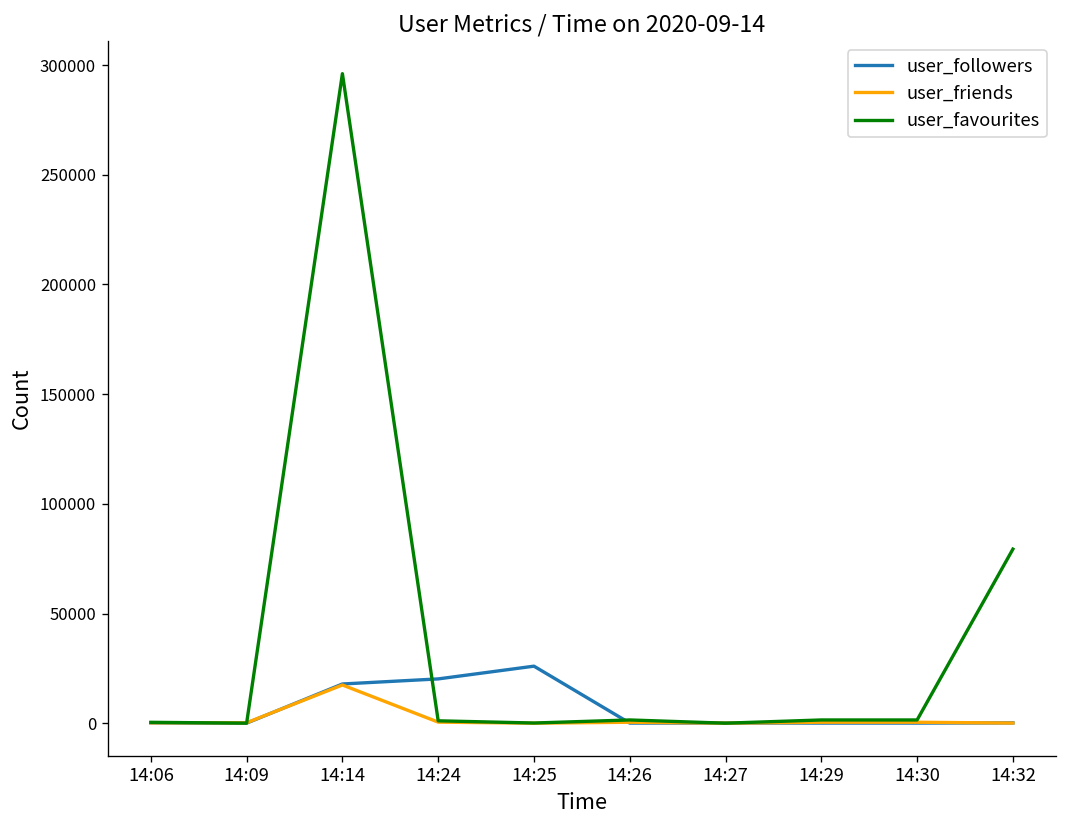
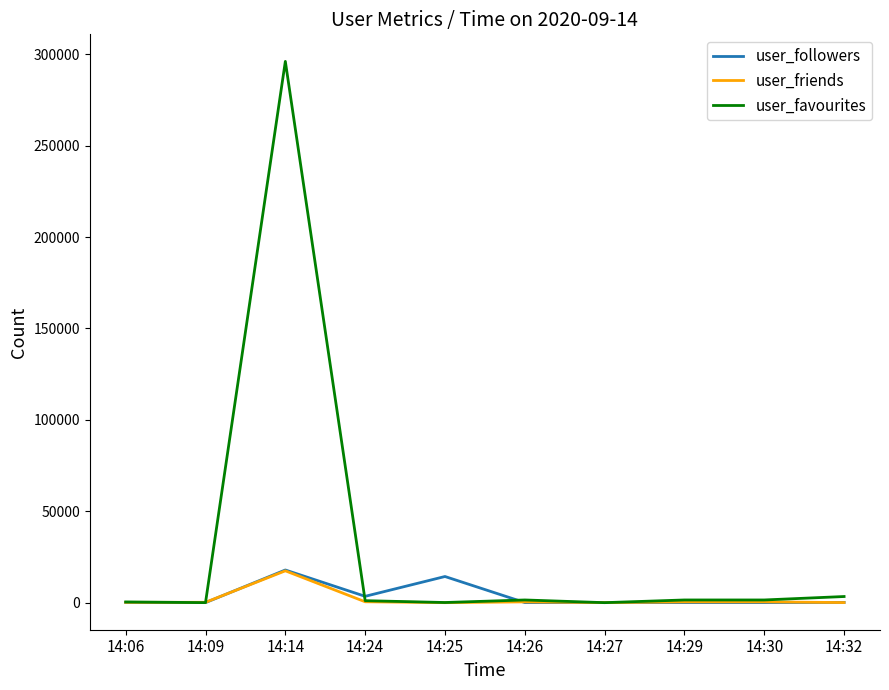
  {
    "user_followers": {
-     "14:24": 20000,
-     "14:25": 26000
+     "14:24": 3000,
+     "14:25": 14000
    },
    "user_favourites": {
      "14:14": 296000,
-     "14:32": 79000
+     "14:32": 3000
    }
  }
